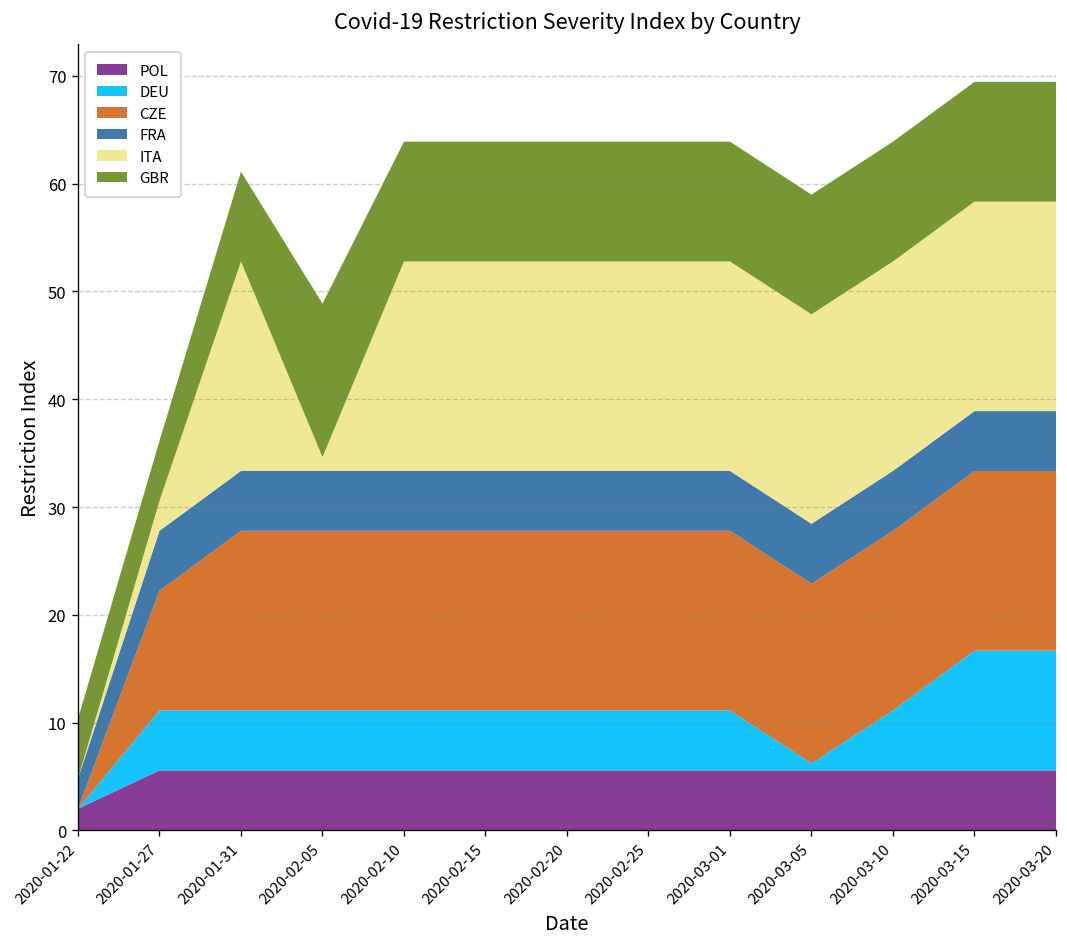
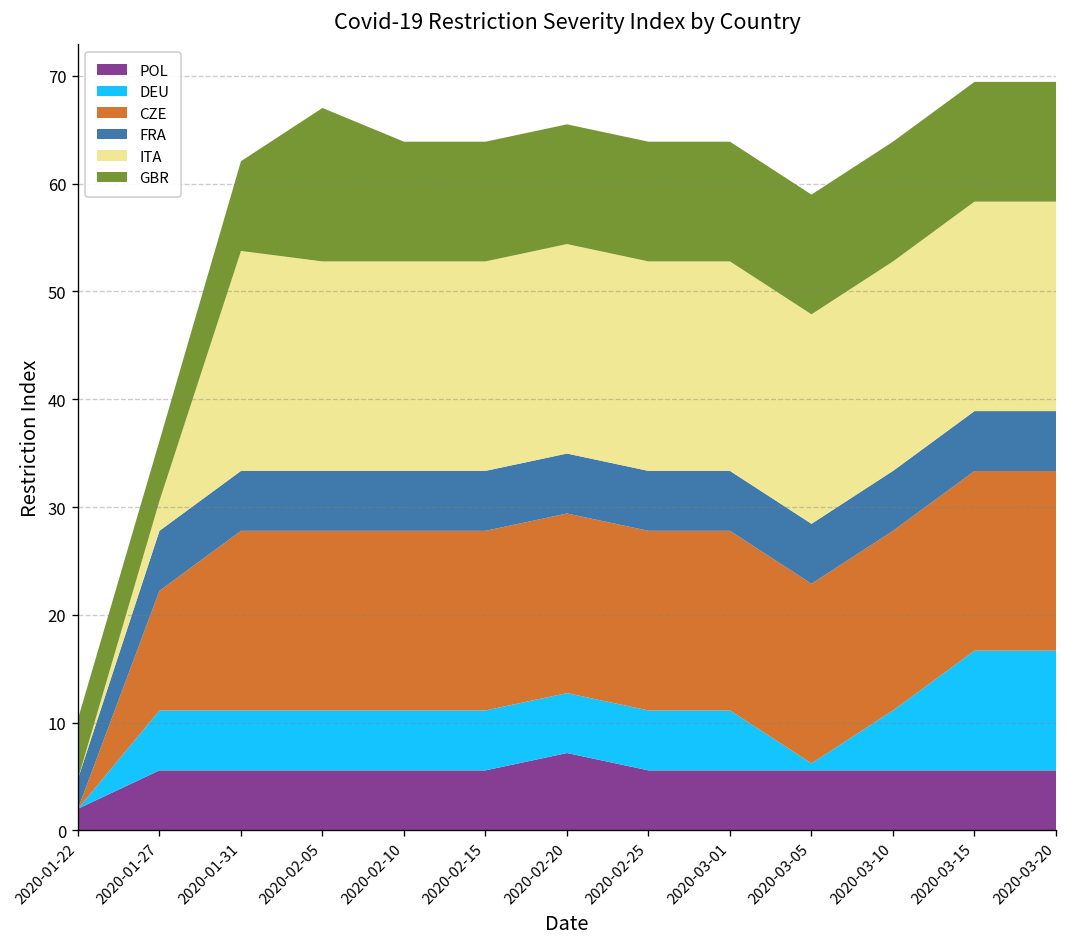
  {
    "POL": {
      "2020-01-27": 6,
      "2020-01-31": 6,
      "2020-02-05": 6,
      "2020-02-10": 6,
      "2020-02-15": 6,
-     "2020-02-20": 6,
+     "2020-02-20": 7,
      "2020-02-25": 6,
      "2020-03-01": 6,
      "2020-03-05": 6,
      "2020-03-10": 6,
      "2020-03-15": 6,
      "2020-03-20": 6
    },
    "DEU": {
      "2020-01-27": 6,
      "2020-01-31": 6,
      "2020-02-05": 6,
      "2020-02-10": 6,
      "2020-02-15": 6,
      "2020-02-20": 6,
      "2020-02-25": 6,
      "2020-03-01": 6,
      "2020-03-05": 1,
      "2020-03-10": 6,
      "2020-03-15": 11,
      "2020-03-20": 11
    },
    "CZE": {
      "2020-01-27": 11,
      "2020-01-31": 17,
      "2020-02-05": 17,
      "2020-02-10": 17,
      "2020-02-15": 17,
      "2020-02-20": 17,
      "2020-02-25": 17,
      "2020-03-01": 17,
      "2020-03-05": 17,
      "2020-03-10": 17,
      "2020-03-15": 17,
      "2020-03-20": 17
    },
    "FRA": {
      "2020-01-27": 6,
      "2020-01-31": 6,
      "2020-02-05": 6,
      "2020-02-10": 6,
      "2020-02-15": 6,
      "2020-02-20": 6,
      "2020-02-25": 6,
      "2020-03-01": 6,
      "2020-03-05": 6,
      "2020-03-10": 6,
      "2020-03-15": 6,
      "2020-03-20": 6
    },
    "ITA": {
      "2020-01-27": 3,
-     "2020-01-31": 19,
-     "2020-02-05": 1,
+     "2020-01-31": 20,
+     "2020-02-05": 19,
      "2020-02-10": 19,
      "2020-02-15": 19,
      "2020-02-20": 19,
      "2020-02-25": 19,
      "2020-03-01": 19,
      "2020-03-05": 19,
      "2020-03-10": 19,
      "2020-03-15": 19,
      "2020-03-20": 19
    },
    "GBR": {
      "2020-01-22": 6,
      "2020-01-27": 6,
      "2020-01-31": 8,
      "2020-02-05": 14,
      "2020-02-10": 11,
      "2020-02-15": 11,
      "2020-02-20": 11,
      "2020-02-25": 11,
      "2020-03-01": 11,
      "2020-03-05": 11,
      "2020-03-10": 11,
      "2020-03-15": 11,
      "2020-03-20": 11
    }
  }
